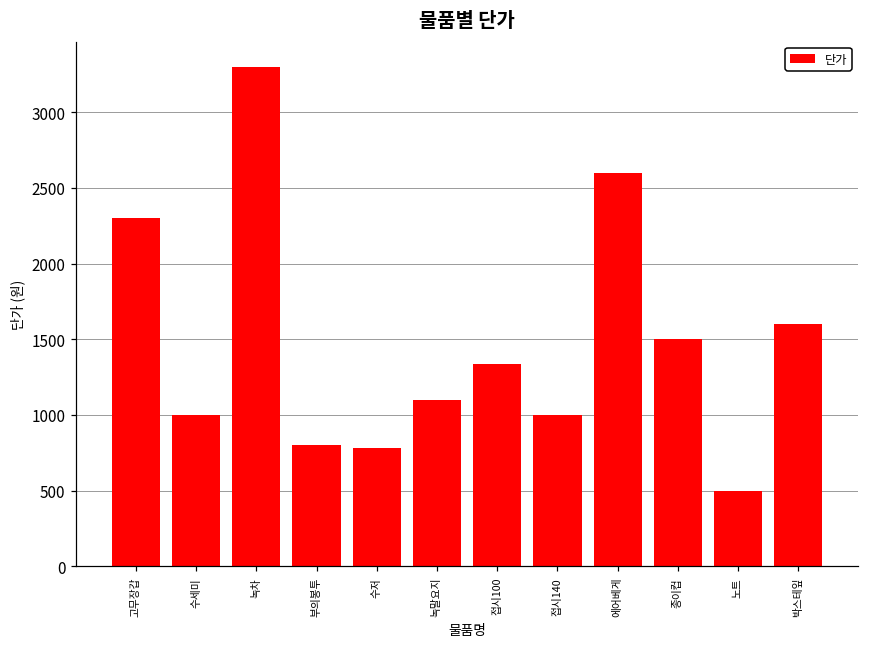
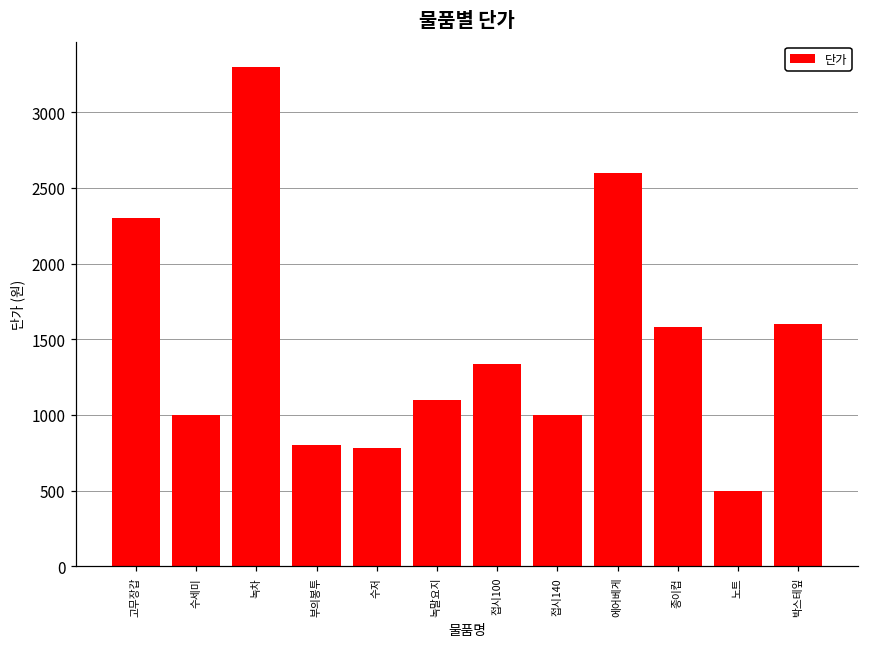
  {
    "고무장갑": 2300,
    "수세미": 1000,
    "녹차": 3300,
    "부의봉투": 800,
    "수저": 780,
    "녹말요지": 1100,
    "접시100": 1340,
    "접시140": 1000,
    "에어베게": 2600,
-   "종이컵": 1500,
+   "종이컵": 1580,
    "노트": 500,
    "박스테잎": 1600
  }
